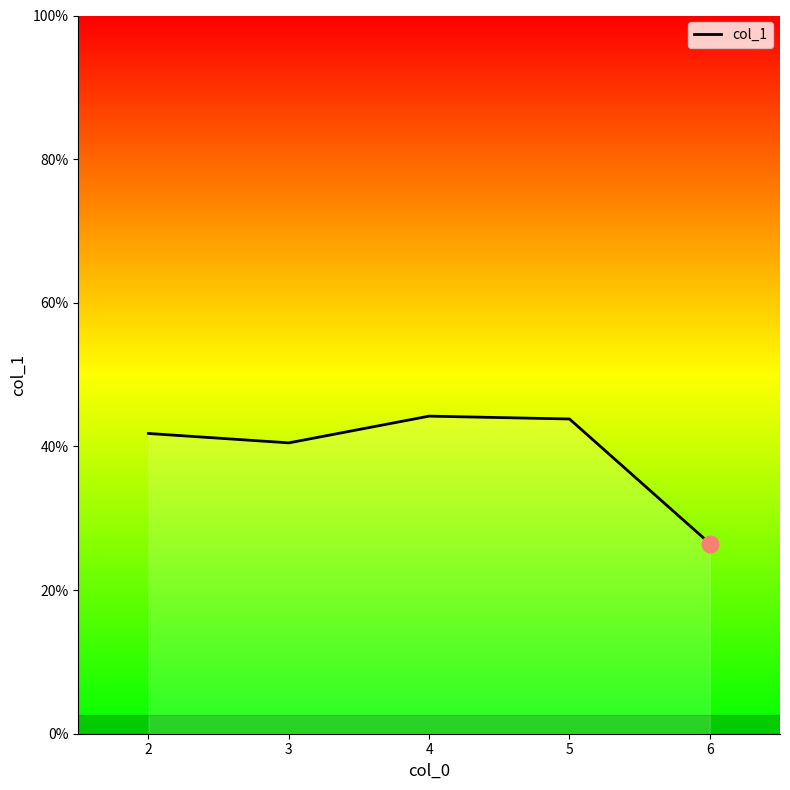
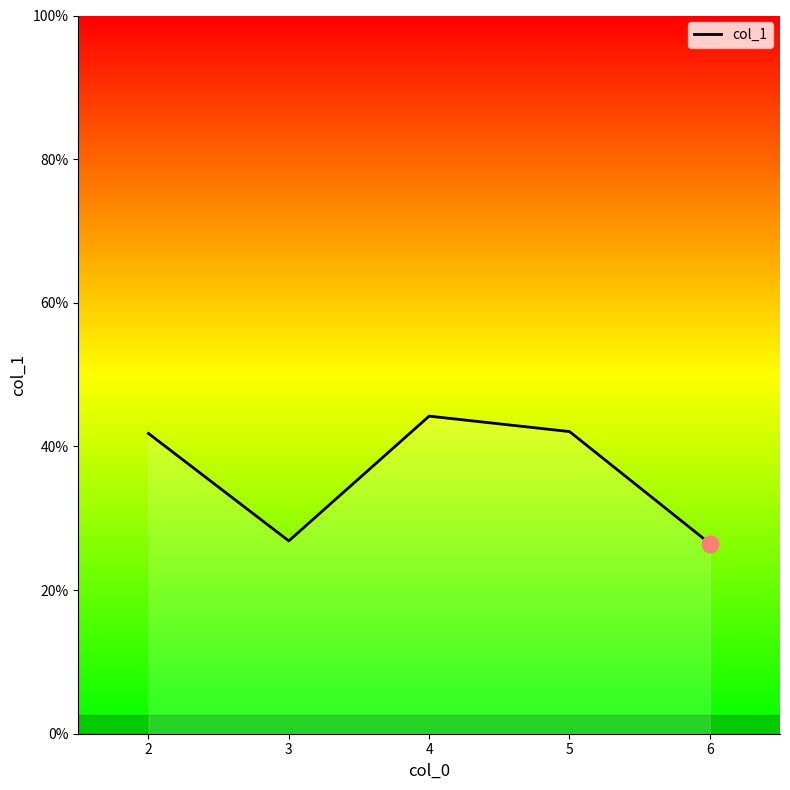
  {
    "col_1": {
      "2": "42%",
-     "3": "40%",
+     "3": "27%",
      "4": "44%",
-     "5": "44%"
+     "5": "42%"
    }
  }
